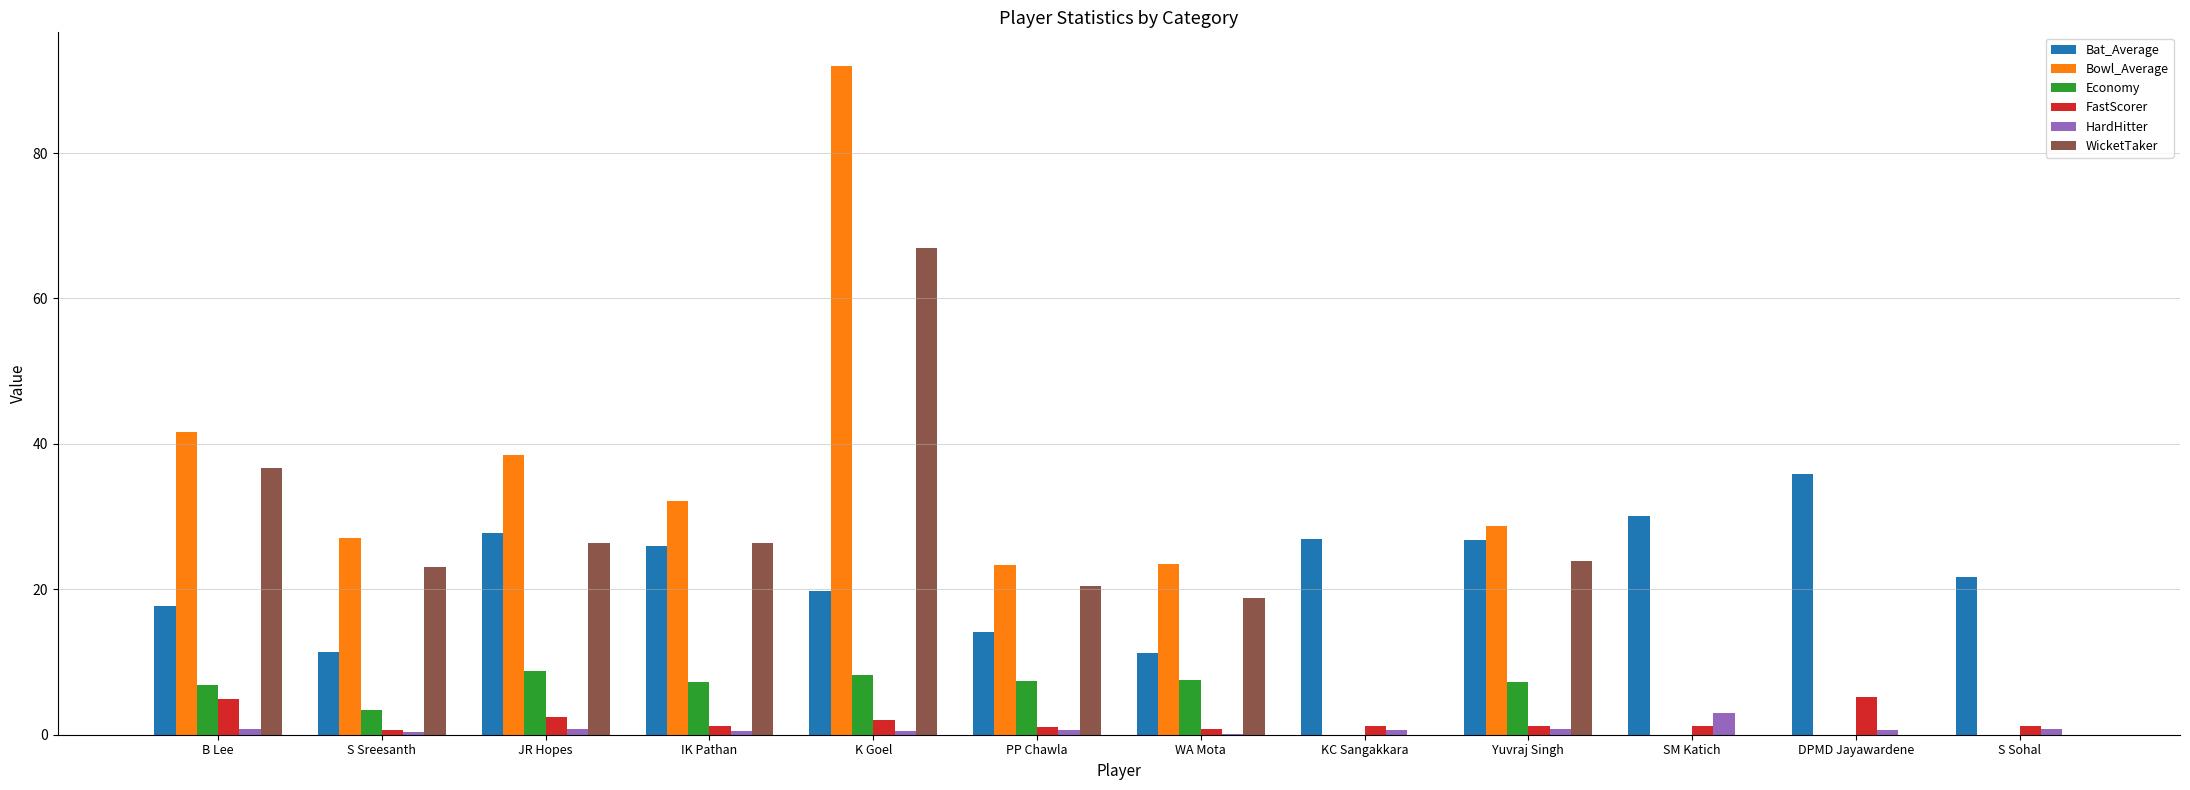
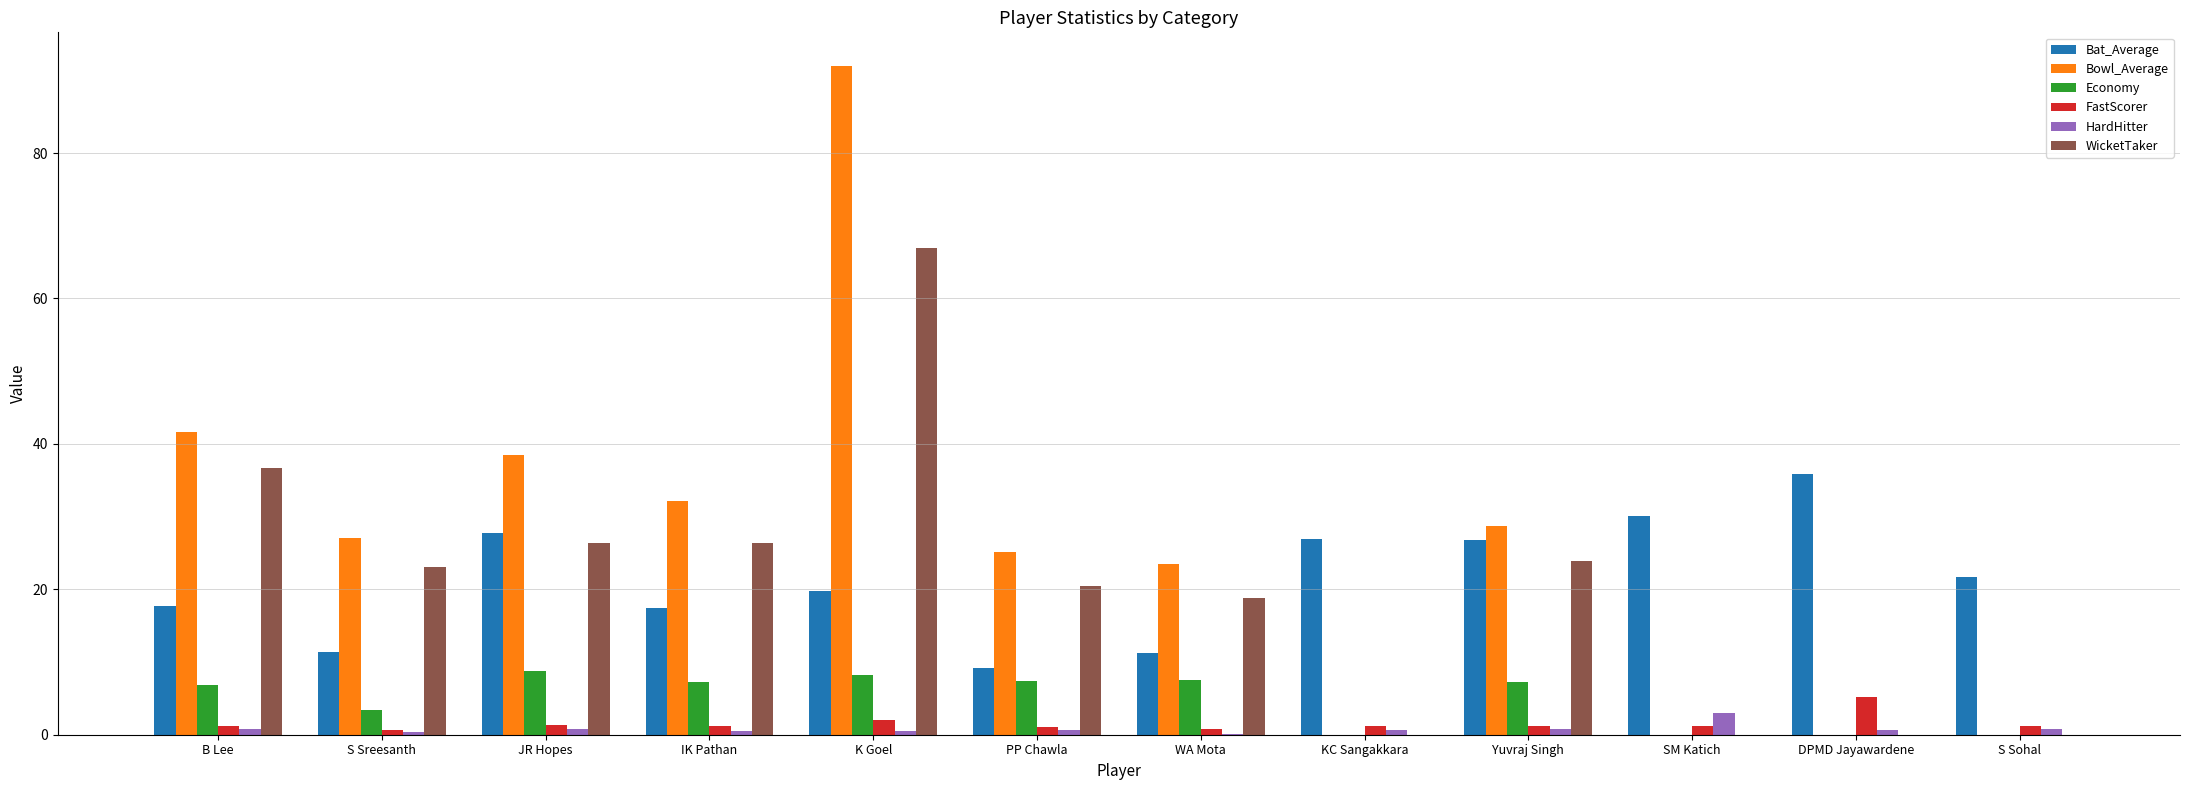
  {
    "Bat_Average": {
      "B Lee": 18,
      "S Sreesanth": 11,
      "JR Hopes": 28,
-     "IK Pathan": 26,
+     "IK Pathan": 17,
      "K Goel": 20,
-     "PP Chawla": 14,
+     "PP Chawla": 9,
      "WA Mota": 11,
      "KC Sangakkara": 27,
      "Yuvraj Singh": 27,
      "SM Katich": 30,
      "DPMD Jayawardene": 36,
      "S Sohal": 22
    },
    "Bowl_Average": {
      "B Lee": 42,
      "S Sreesanth": 27,
      "JR Hopes": 39,
      "IK Pathan": 32,
      "K Goel": 92,
-     "PP Chawla": 23,
+     "PP Chawla": 25,
      "WA Mota": 24,
      "KC Sangakkara": 0,
      "Yuvraj Singh": 29,
      "SM Katich": 0,
      "DPMD Jayawardene": 0,
      "S Sohal": 0
    },
    "Economy": {
      "B Lee": 7,
      "S Sreesanth": 3,
      "JR Hopes": 9,
      "IK Pathan": 7,
      "K Goel": 8,
      "PP Chawla": 7,
      "WA Mota": 8,
      "KC Sangakkara": 0,
      "Yuvraj Singh": 7,
      "SM Katich": 0,
      "DPMD Jayawardene": 0,
      "S Sohal": 0
    },
    "FastScorer": {
-     "B Lee": 5,
+     "B Lee": 1,
      "S Sreesanth": 1,
-     "JR Hopes": 2,
+     "JR Hopes": 1,
      "IK Pathan": 1,
      "K Goel": 2,
      "PP Chawla": 1,
      "WA Mota": 1,
      "KC Sangakkara": 1,
      "Yuvraj Singh": 1,
      "SM Katich": 1,
      "DPMD Jayawardene": 5,
      "S Sohal": 1
    },
    "HardHitter": {
      "B Lee": 1,
      "S Sreesanth": 0,
      "JR Hopes": 1,
      "IK Pathan": 1,
      "K Goel": 1,
      "PP Chawla": 1,
      "KC Sangakkara": 1,
      "Yuvraj Singh": 1,
      "SM Katich": 3,
      "DPMD Jayawardene": 1,
      "S Sohal": 1
    },
    "WicketTaker": {
      "B Lee": 37,
      "S Sreesanth": 23,
      "JR Hopes": 26,
      "IK Pathan": 26,
      "K Goel": 67,
      "PP Chawla": 20,
      "WA Mota": 19,
      "KC Sangakkara": 0,
      "Yuvraj Singh": 24,
      "SM Katich": 0,
      "DPMD Jayawardene": 0,
      "S Sohal": 0
    }
  }
